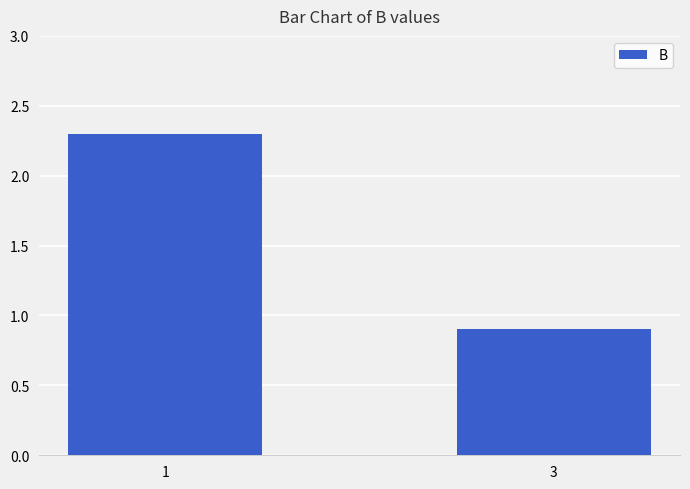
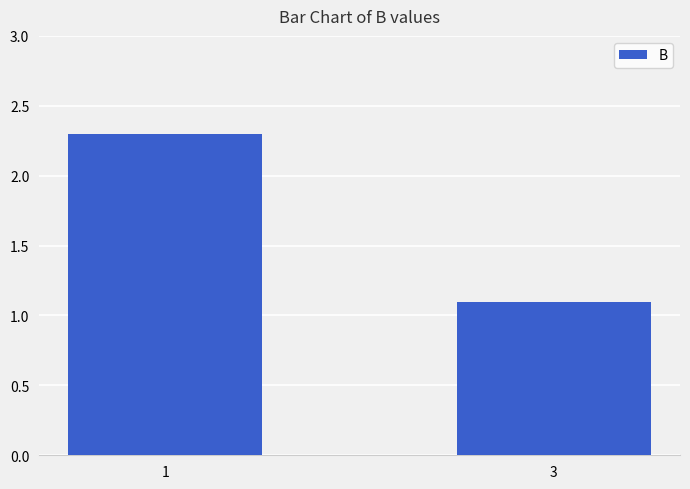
  {
    "1": 2.3,
-   "3": 0.9
+   "3": 1.1
  }
